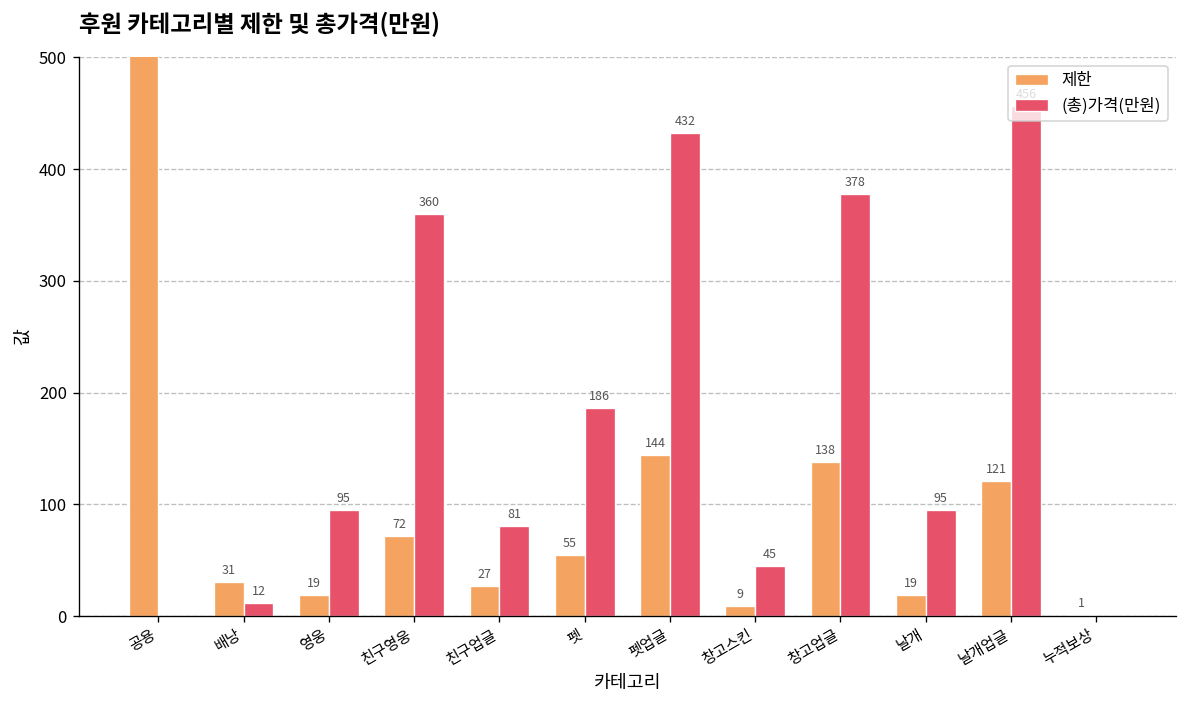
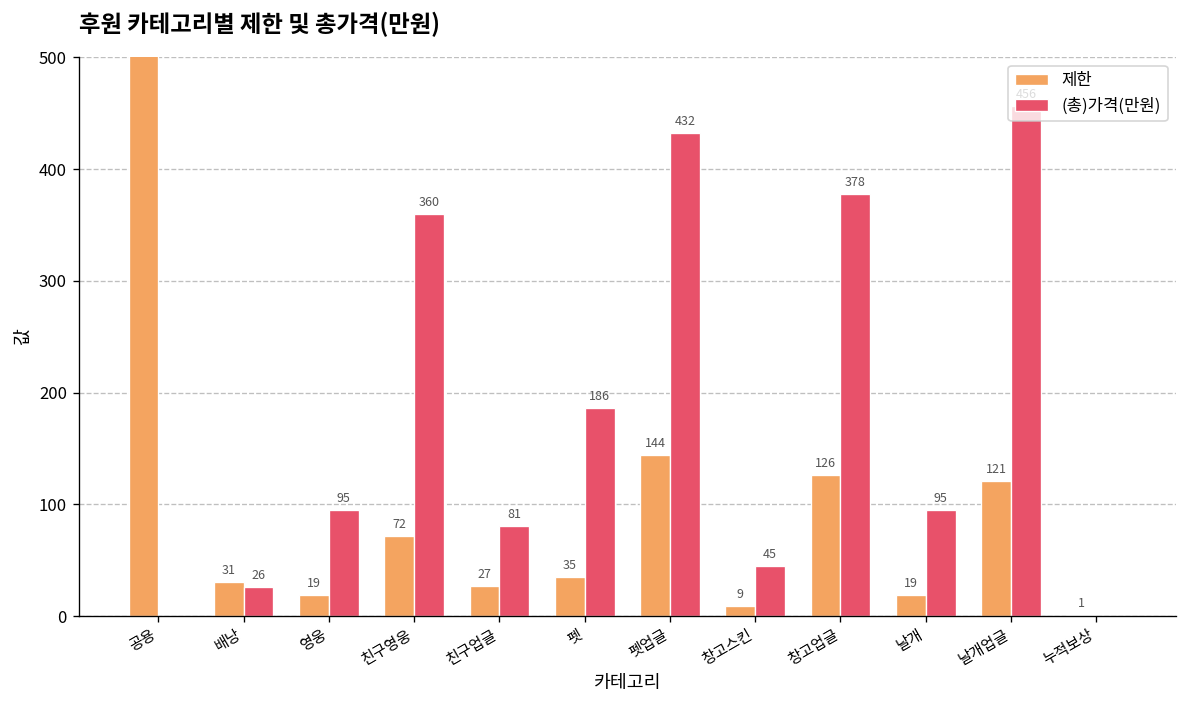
  {
    "제한": {
      "배낭": 31,
      "영웅": 19,
      "친구영웅": 72,
      "친구업글": 27,
-     "펫": 55,
+     "펫": 35,
      "펫업글": 144,
      "창고스킨": 9,
-     "창고업글": 138,
+     "창고업글": 126,
      "날개": 19,
      "날개업글": 121,
      "누적보상": 1
    },
    "(총)가격(만원)": {
-     "배낭": 12,
+     "배낭": 26,
      "영웅": 95,
      "친구영웅": 360,
      "친구업글": 81,
      "펫": 186,
      "펫업글": 432,
      "창고스킨": 45,
      "창고업글": 378,
      "날개": 95
    }
  }
